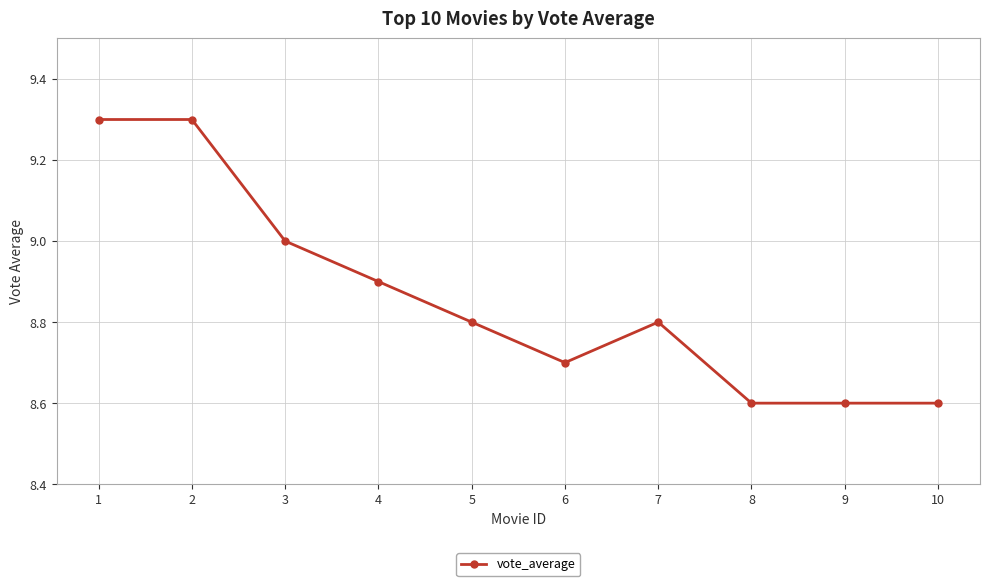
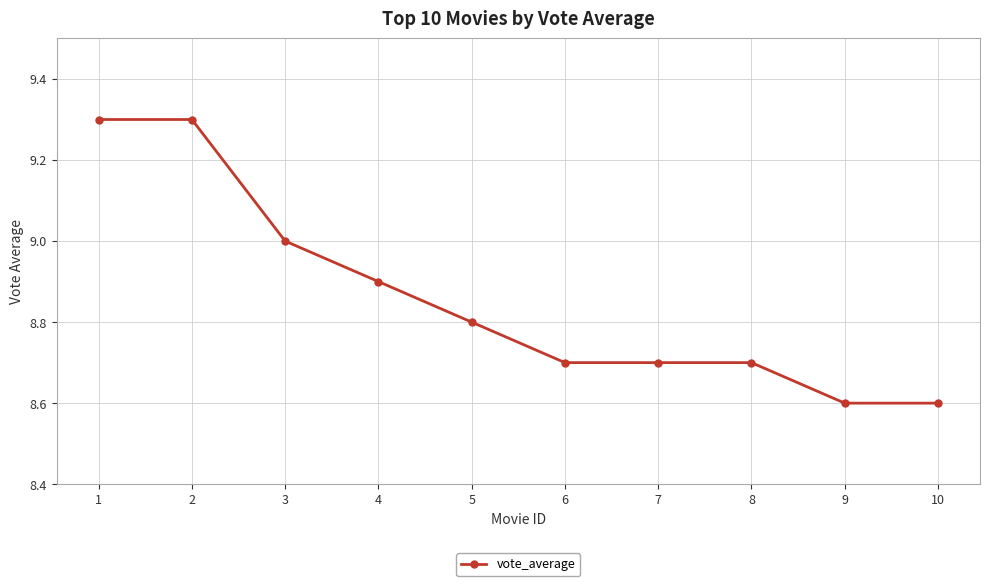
  {
    "1": 9.3,
    "2": 9.3,
    "3": 9.0,
    "4": 8.9,
    "5": 8.8,
    "6": 8.7,
-   "7": 8.8,
-   "8": 8.6,
+   "7": 8.7,
+   "8": 8.7,
    "9": 8.6,
    "10": 8.6
  }
